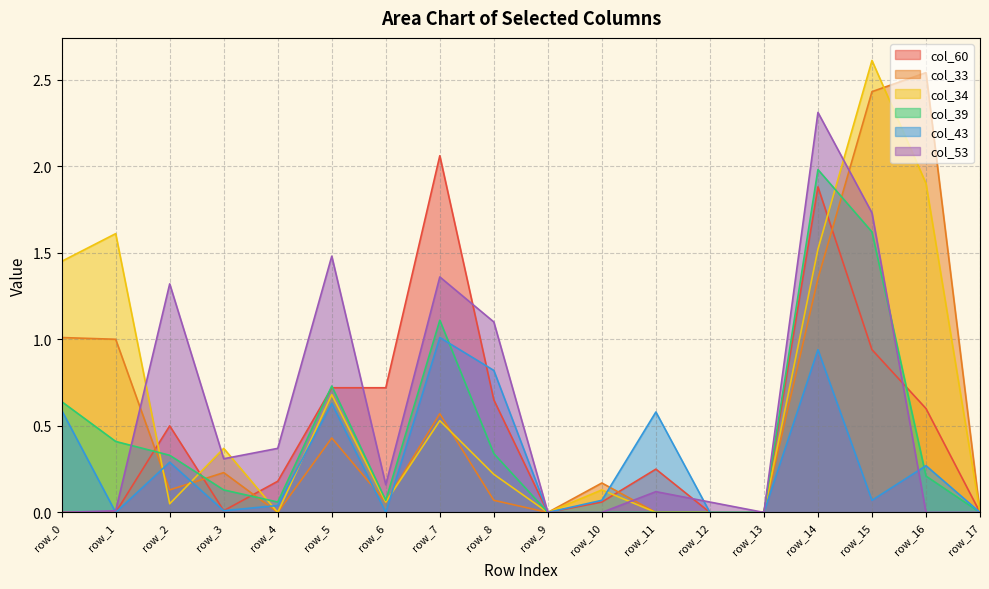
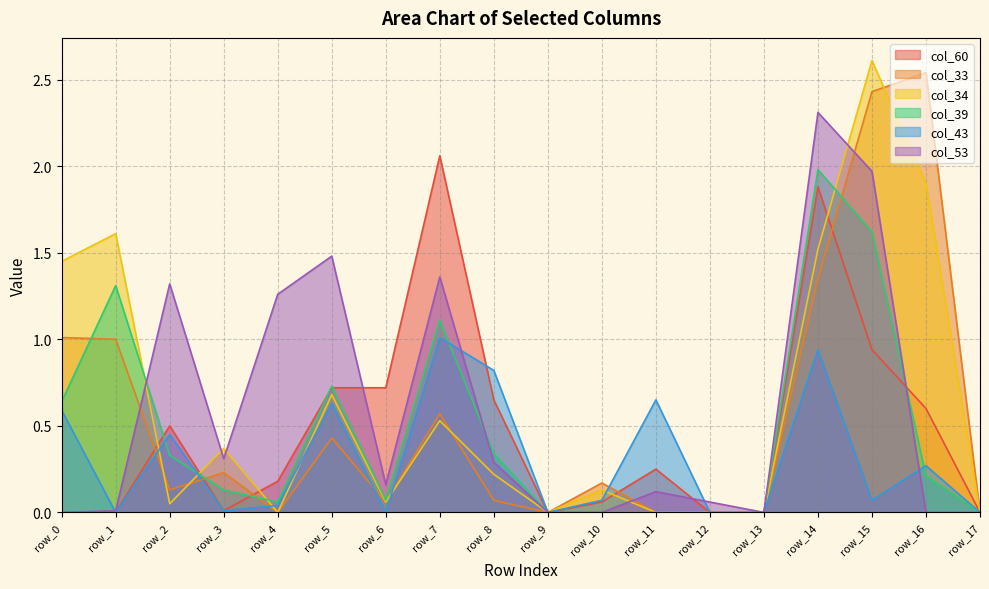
  {
    "col_39": {
      "row_0": 0.64,
-     "row_1": 0.41,
+     "row_1": 1.31,
      "row_2": 0.33,
      "row_3": 0.13,
      "row_4": 0.06,
      "row_7": 1.11,
      "row_8": 0.34,
      "row_14": 1.98,
      "row_15": 1.62,
      "row_16": 0.21
    },
    "col_43": {
      "row_0": 0.59,
-     "row_2": 0.29,
+     "row_2": 0.45,
      "row_4": 0.04,
      "row_5": 0.63,
      "row_6": 0.00,
      "row_7": 1.01,
      "row_8": 0.82,
-     "row_11": 0.58,
+     "row_11": 0.65,
      "row_14": 0.94,
      "row_15": 0.07,
      "row_16": 0.27
    },
    "col_53": {
      "row_2": 1.32,
      "row_3": 0.31,
-     "row_4": 0.37,
+     "row_4": 1.26,
      "row_5": 1.48,
      "row_6": 0.16,
      "row_7": 1.36,
-     "row_8": 1.10,
+     "row_8": 0.29,
      "row_11": 0.12,
      "row_12": 0.06,
      "row_14": 2.31,
-     "row_15": 1.73,
+     "row_15": 1.97,
      "row_16": 0.00
    }
  }
